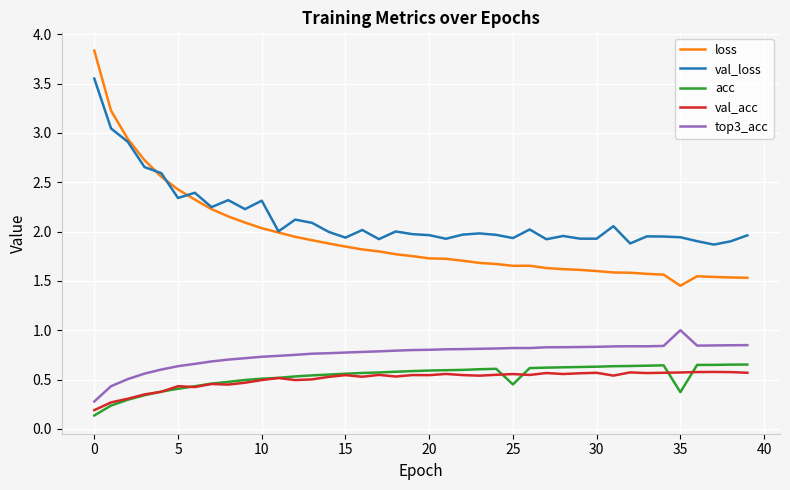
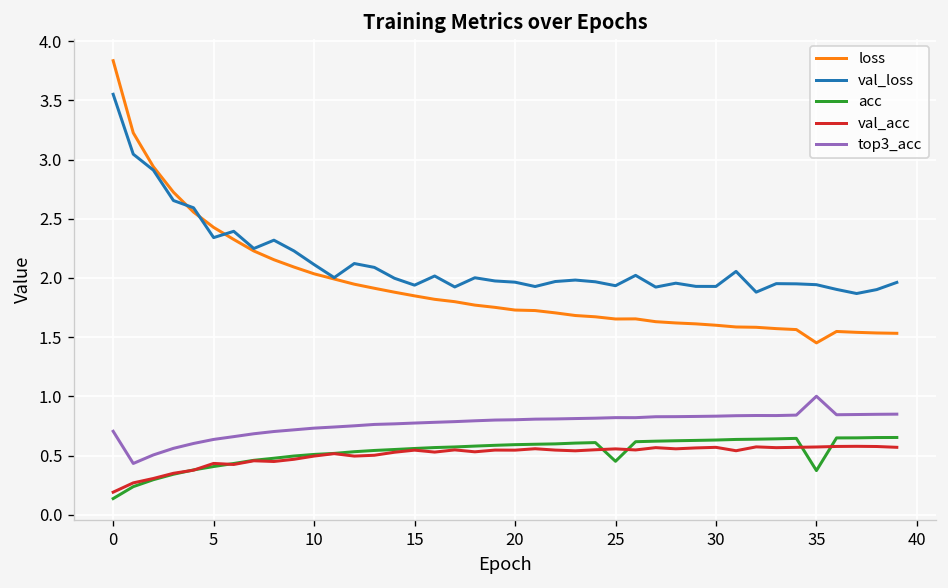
  {
    "loss": {
      "0": 3.8,
      "5": 2.4,
      "10": 2.0,
      "15": 1.8,
      "20": 1.7,
      "25": 1.7,
      "30": 1.6,
      "35": 1.5
    },
    "val_loss": {
      "0": 3.6,
      "5": 2.3,
-     "10": 2.3,
+     "10": 2.1,
      "15": 1.9,
      "20": 2.0,
      "25": 1.9,
      "30": 1.9,
      "35": 1.9
    },
    "acc": {
      "0": 0.1,
      "5": 0.4,
      "20": 0.6,
      "25": 0.5,
      "30": 0.6,
      "35": 0.4
    },
    "val_acc": {
      "0": 0.2,
      "5": 0.4,
      "20": 0.5,
      "25": 0.6,
      "30": 0.6,
      "35": 0.6
    },
    "top3_acc": {
-     "0": 0.3,
+     "0": 0.7,
      "5": 0.6,
      "10": 0.7,
      "15": 0.8,
      "20": 0.8,
      "25": 0.8,
      "30": 0.8,
      "35": 1.0
    }
  }
